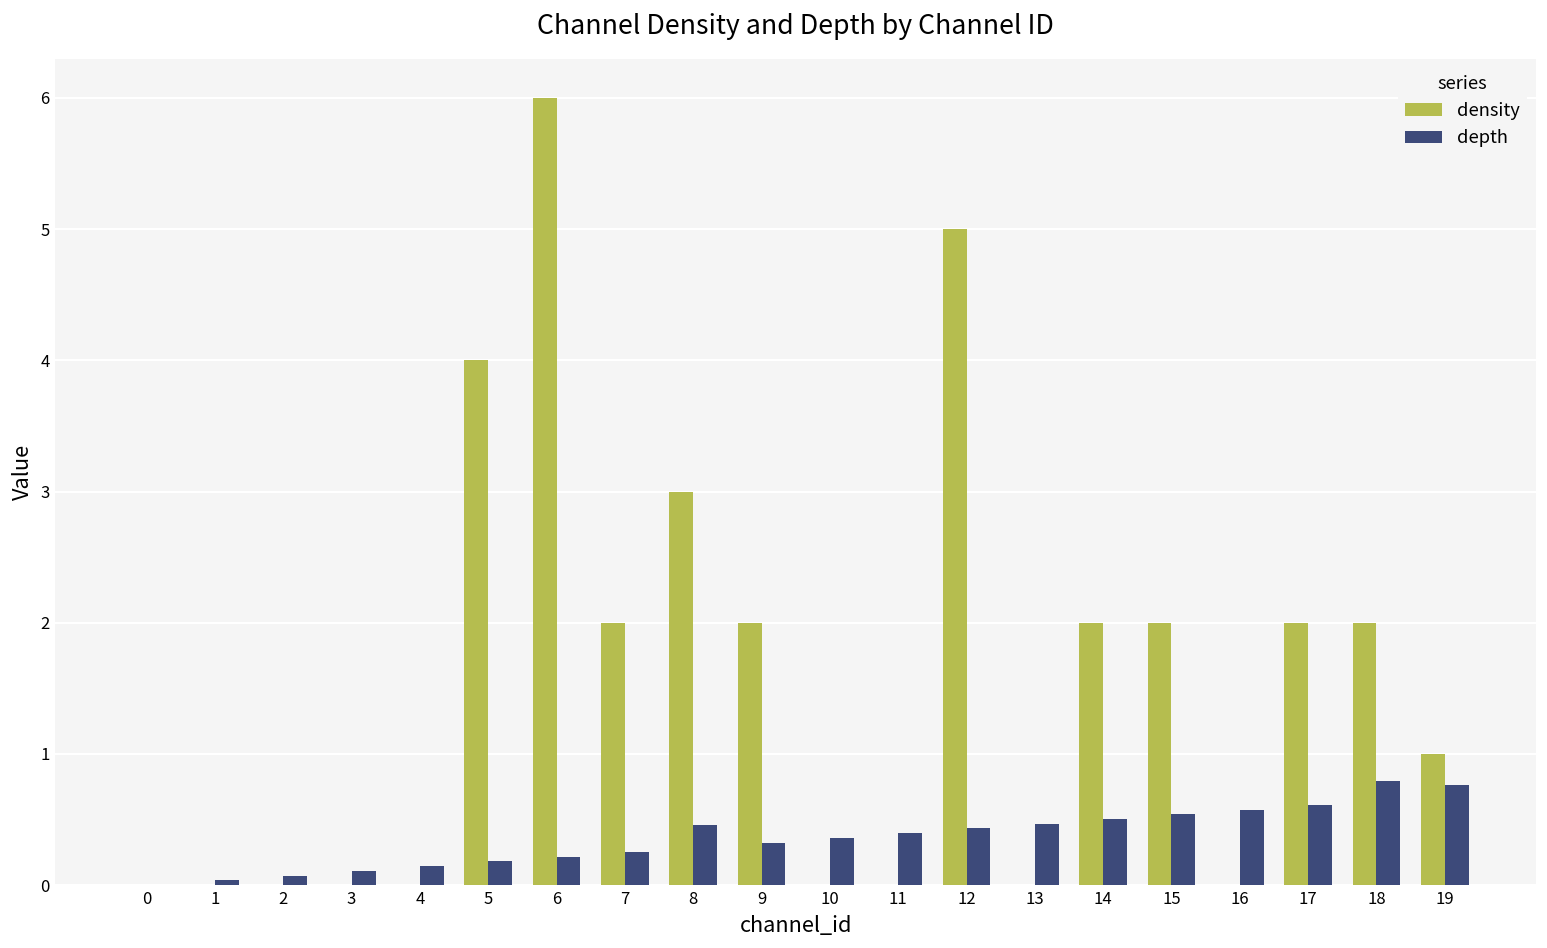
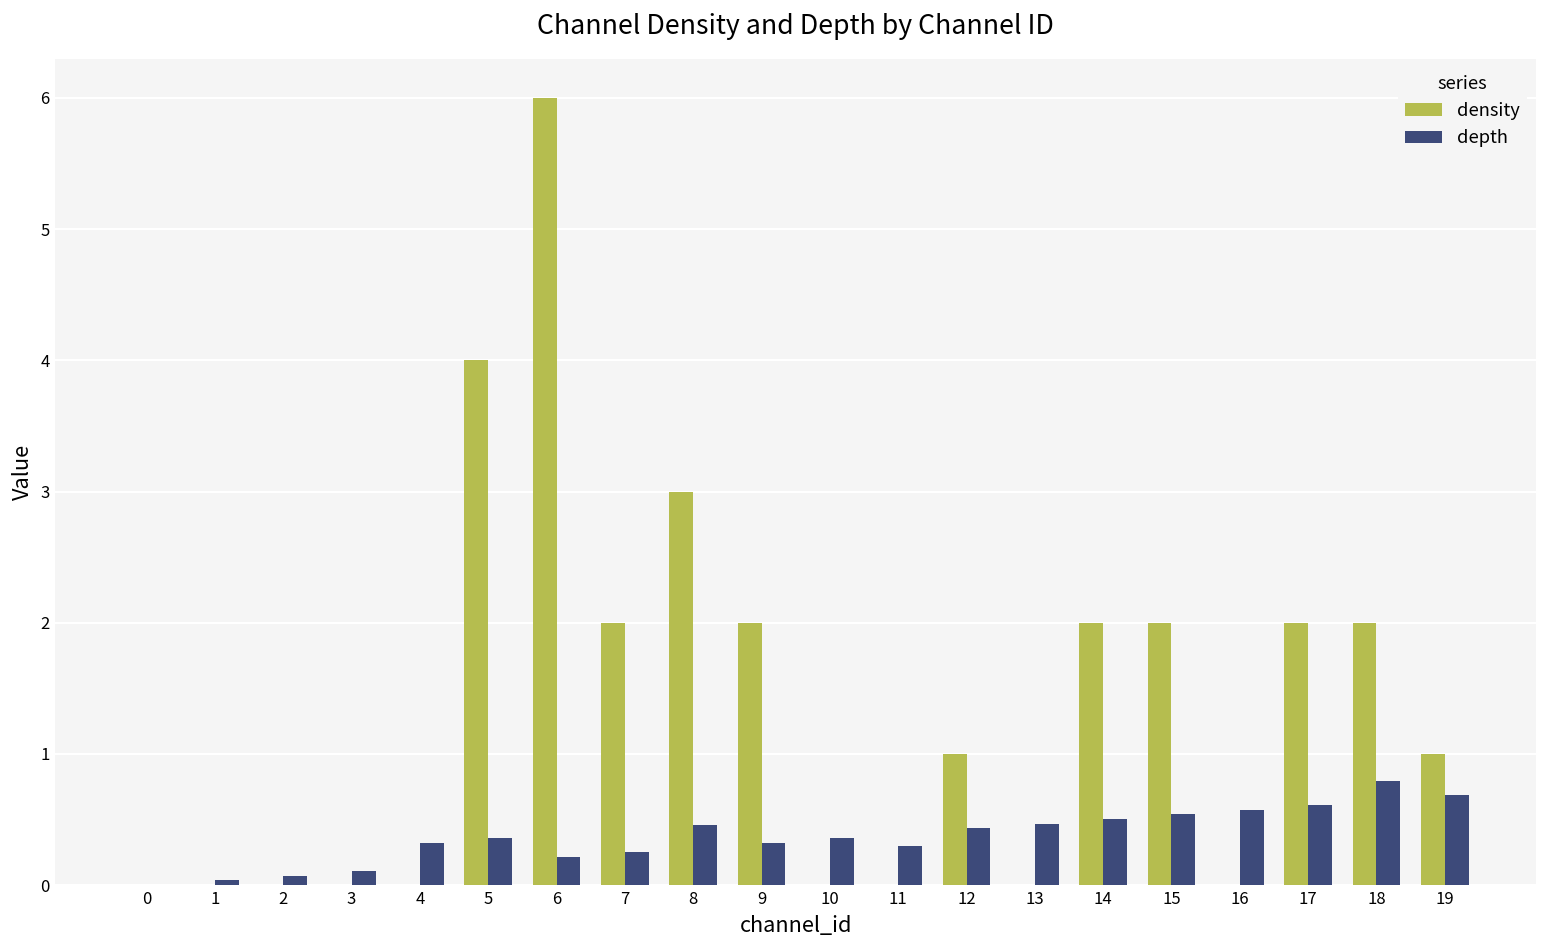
  {
    "density": {
      "0": 0,
      "1": 0,
      "2": 0,
      "3": 0,
      "4": 0,
      "5": 4,
      "6": 6,
      "7": 2,
      "8": 3,
      "9": 2,
      "10": 0,
      "11": 0,
-     "12": 5,
+     "12": 1,
      "13": 0,
      "14": 2,
      "15": 2,
      "16": 0,
      "17": 2,
      "18": 2,
      "19": 1
    },
    "depth": {
      "0": 0.00,
      "1": 0.04,
      "2": 0.07,
      "3": 0.11,
-     "4": 0.14,
-     "5": 0.18,
+     "4": 0.32,
+     "5": 0.36,
      "6": 0.22,
      "7": 0.25,
      "8": 0.46,
      "9": 0.32,
      "10": 0.36,
-     "11": 0.40,
+     "11": 0.30,
      "12": 0.43,
      "13": 0.47,
      "14": 0.50,
      "15": 0.54,
      "16": 0.58,
      "17": 0.61,
      "18": 0.79,
-     "19": 0.76
+     "19": 0.68
    }
  }
